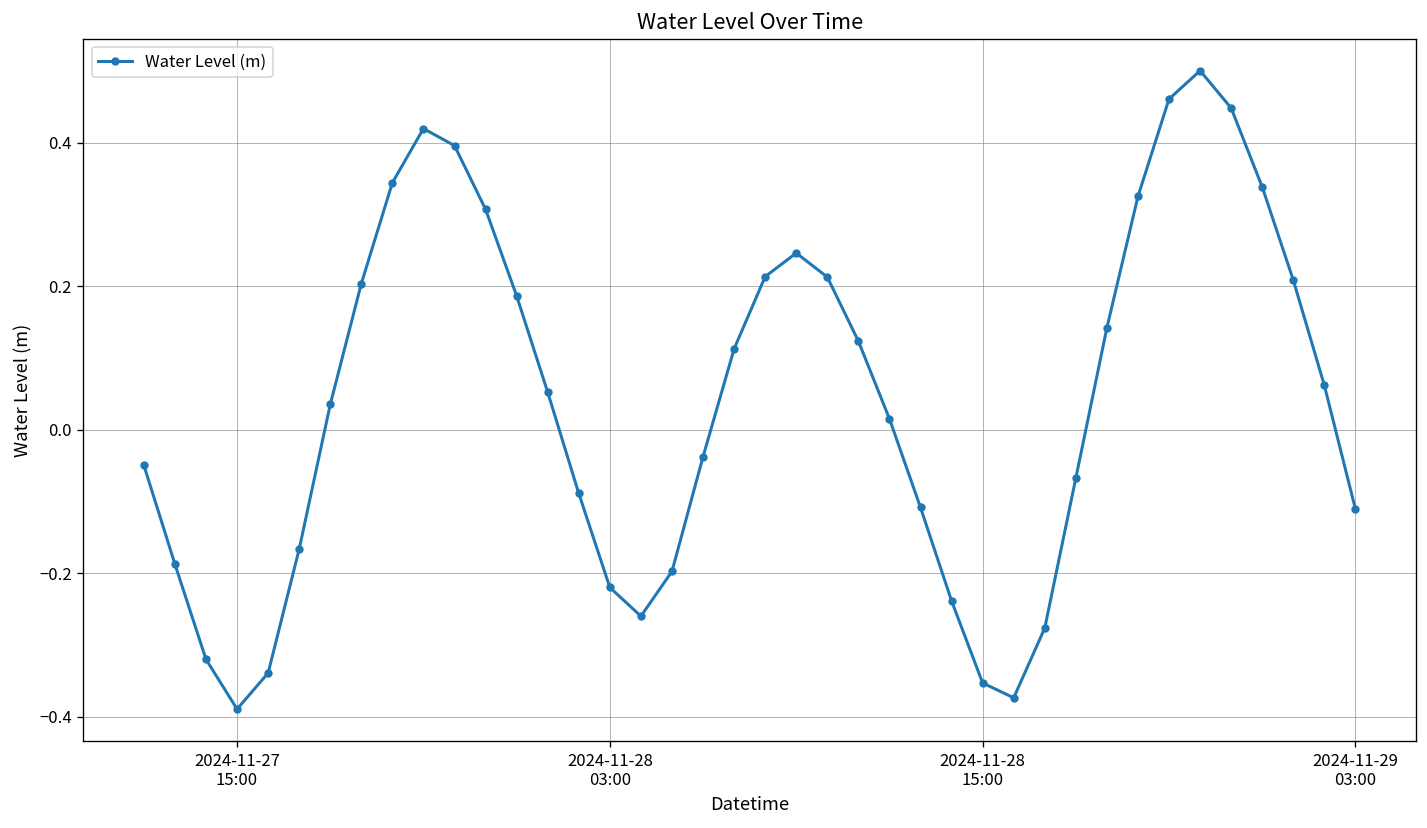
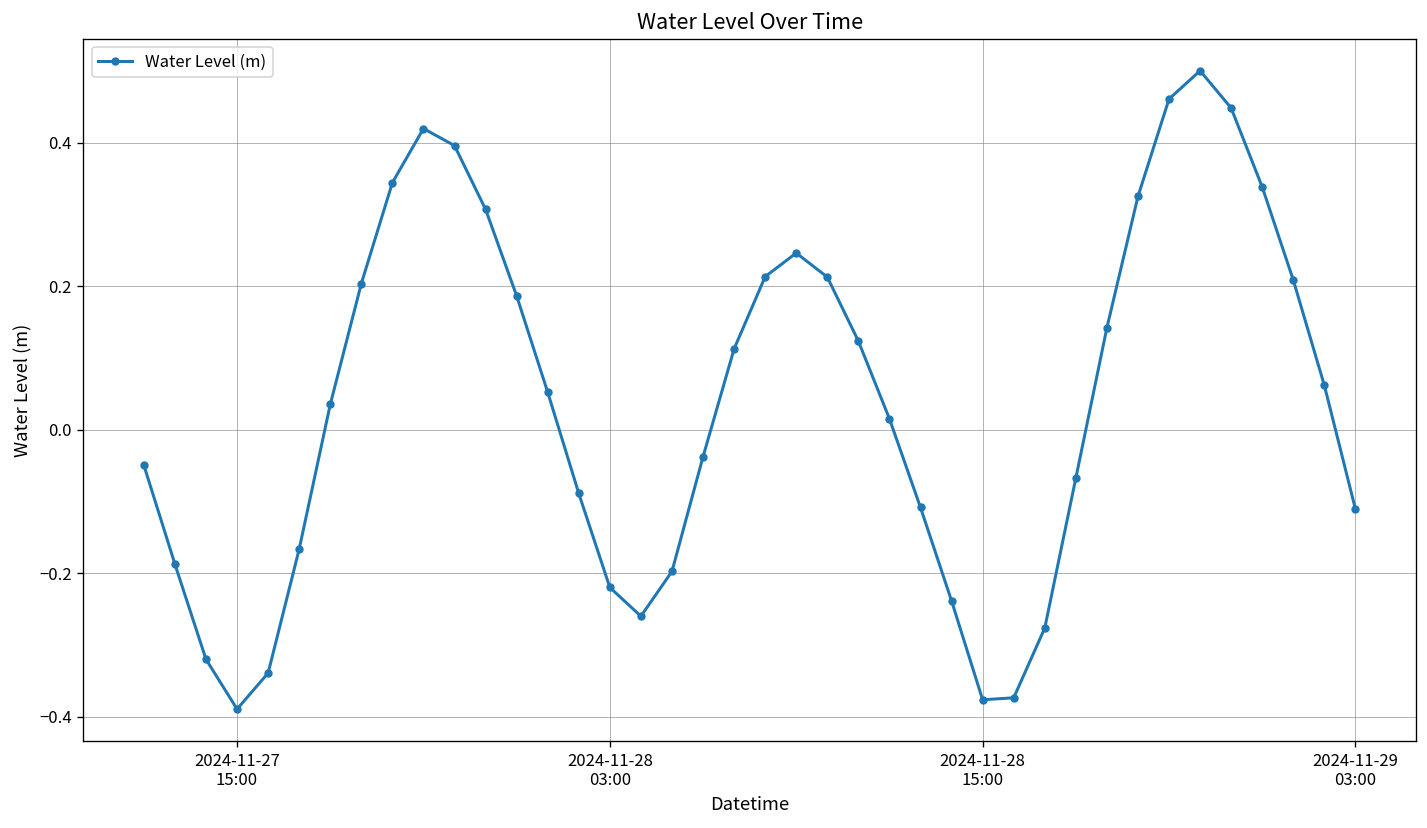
  {
    "2024-11-27 15:00": -0.39,
    "2024-11-28 03:00": -0.22,
-   "2024-11-28 15:00": -0.35,
+   "2024-11-28 15:00": -0.38,
    "2024-11-29 03:00": -0.11
  }
